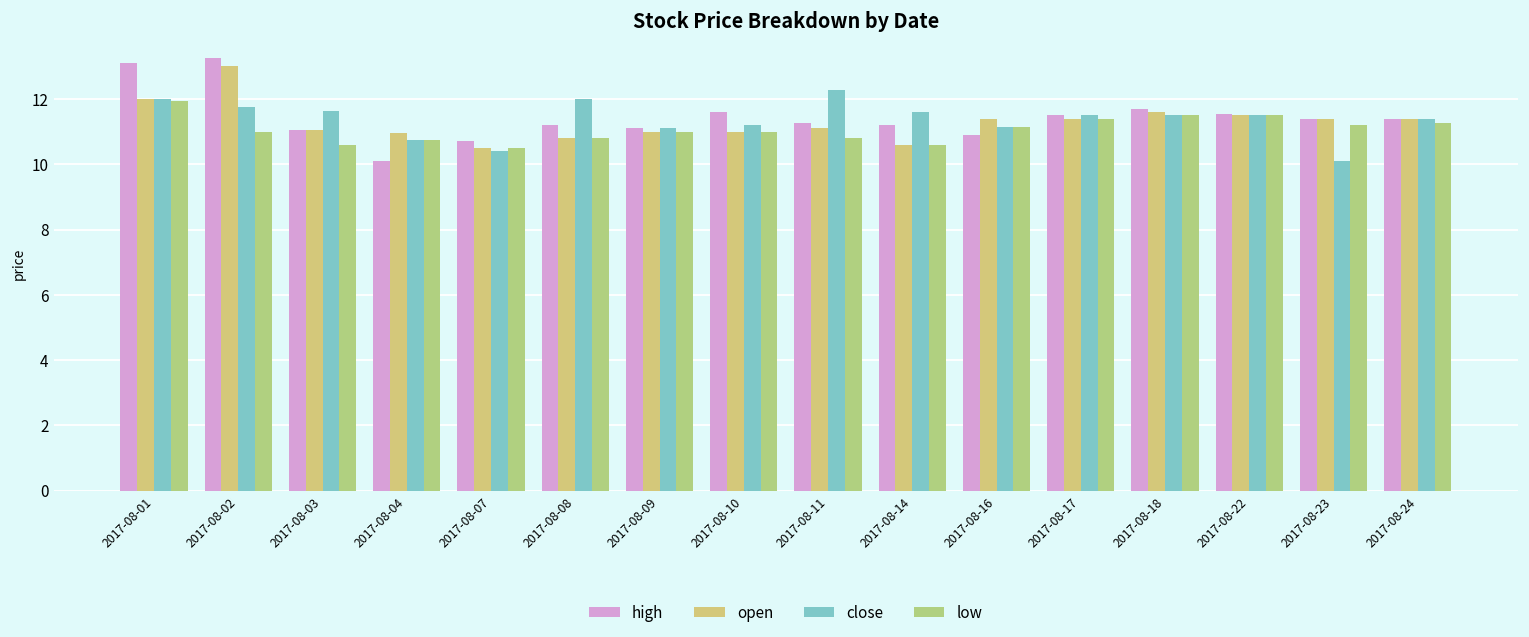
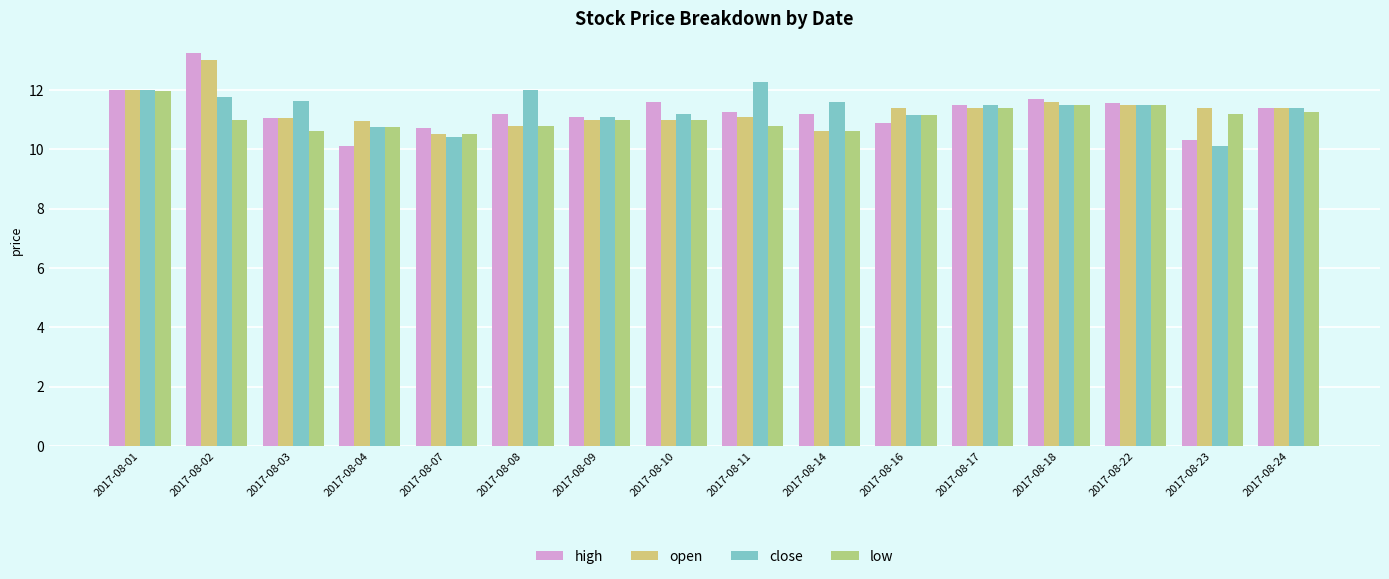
  {
    "high": {
-     "2017-08-01": 13.1,
+     "2017-08-01": 12.0,
      "2017-08-02": 13.3,
      "2017-08-03": 11.1,
      "2017-08-04": 10.1,
      "2017-08-07": 10.7,
      "2017-08-08": 11.2,
      "2017-08-09": 11.1,
      "2017-08-10": 11.6,
      "2017-08-11": 11.3,
      "2017-08-14": 11.2,
      "2017-08-16": 10.9,
      "2017-08-17": 11.5,
      "2017-08-18": 11.7,
      "2017-08-22": 11.6,
-     "2017-08-23": 11.4,
+     "2017-08-23": 10.3,
      "2017-08-24": 11.4
    },
    "close": {
      "2017-08-01": 12.0,
      "2017-08-02": 11.8,
      "2017-08-03": 11.6,
      "2017-08-04": 10.8,
      "2017-08-07": 10.4,
      "2017-08-08": 12.0,
      "2017-08-09": 11.1,
      "2017-08-10": 11.2,
      "2017-08-11": 12.3,
      "2017-08-14": 11.6,
      "2017-08-16": 11.2,
      "2017-08-17": 11.5,
      "2017-08-18": 11.5,
      "2017-08-22": 11.5,
      "2017-08-23": 10.1,
      "2017-08-24": 11.4
    }
  }
